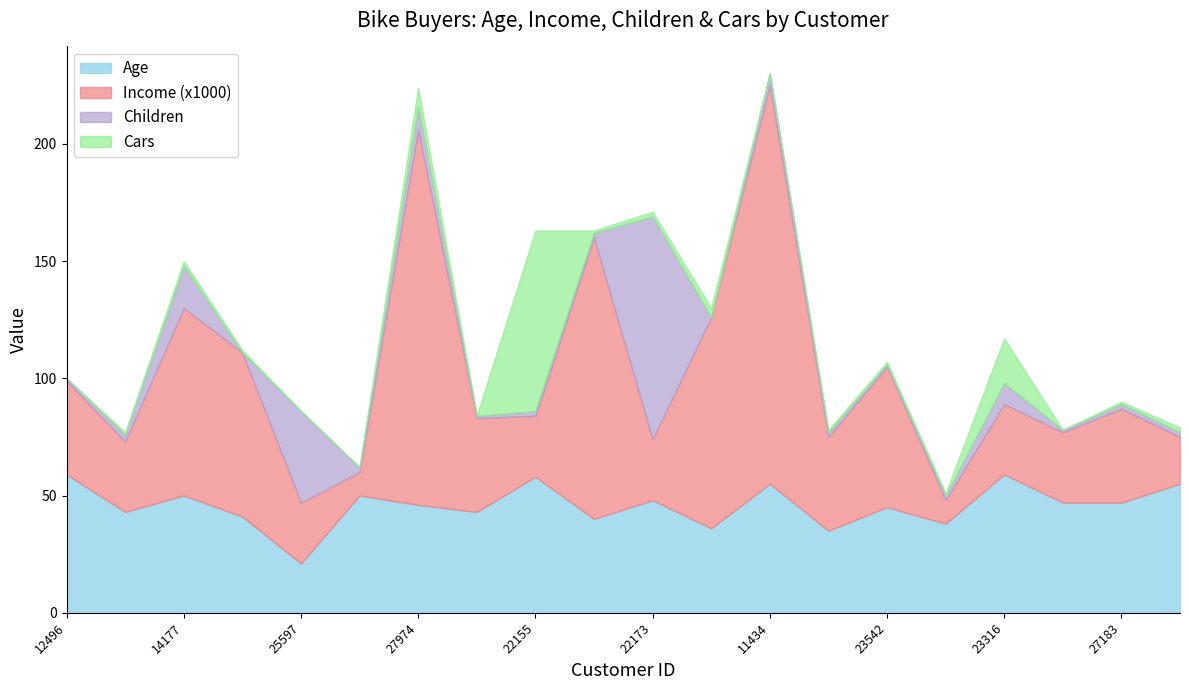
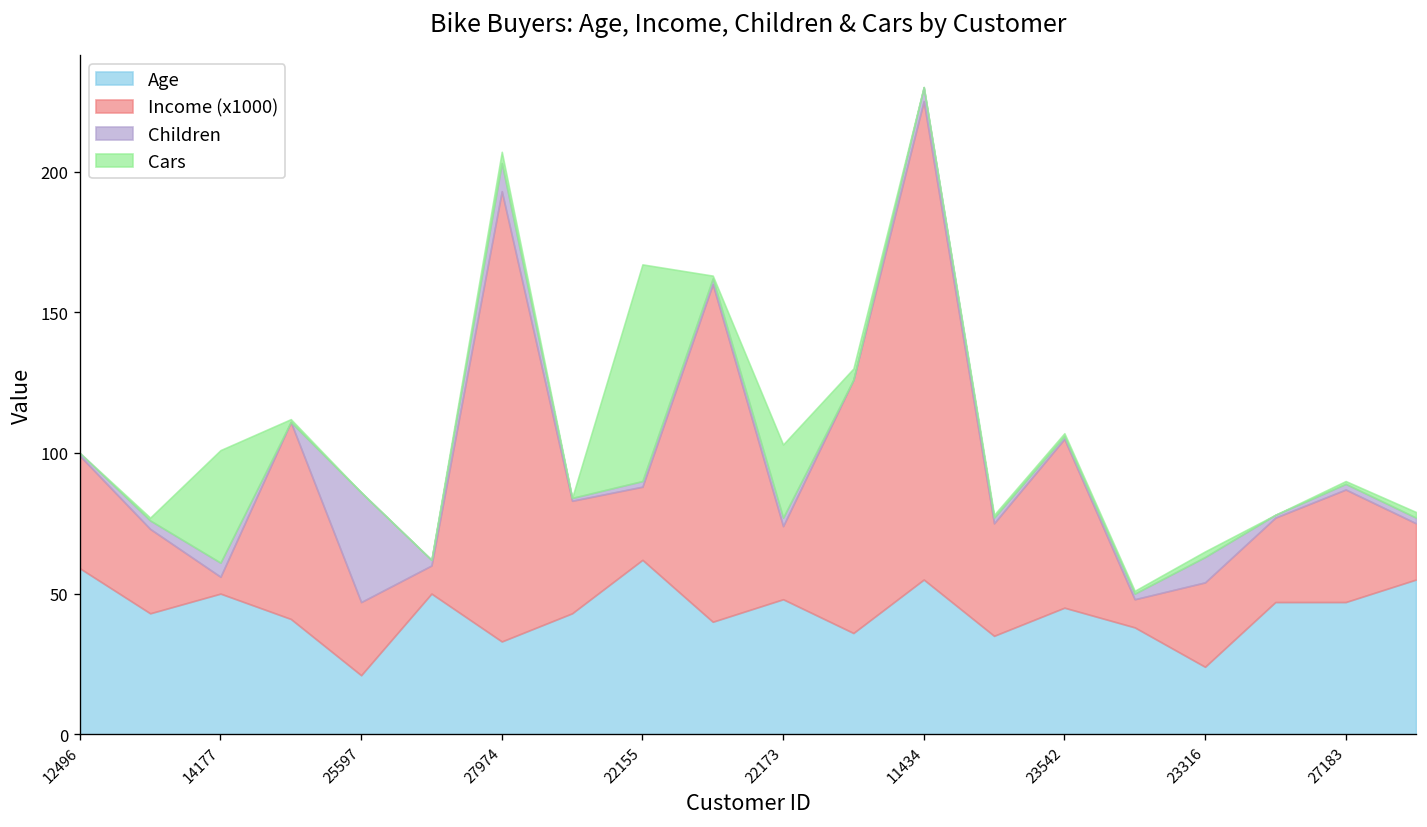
  {
    "Age": {
      "12496": 59,
      "14177": 50,
      "25597": 21,
-     "27974": 46,
-     "22155": 58,
+     "27974": 33,
+     "22155": 62,
      "22173": 48,
      "11434": 55,
      "23542": 45,
-     "23316": 59,
+     "23316": 24,
      "27183": 47
    },
    "Income (x1000)": {
-     "14177": 80,
+     "14177": 6,
      "25597": 26,
      "27974": 160,
      "22155": 26,
      "22173": 26,
      "11434": 170,
      "23316": 30,
      "27183": 40
    },
    "Children": {
-     "14177": 18,
+     "14177": 5,
      "27974": 10,
      "22155": 2,
-     "22173": 95,
+     "22173": 3,
      "23316": 9
    },
    "Cars": {
-     "14177": 2,
-     "27974": 8,
+     "14177": 40,
+     "27974": 4,
      "22155": 77,
-     "22173": 2,
-     "23316": 19
+     "22173": 26,
+     "23316": 2
    }
  }
